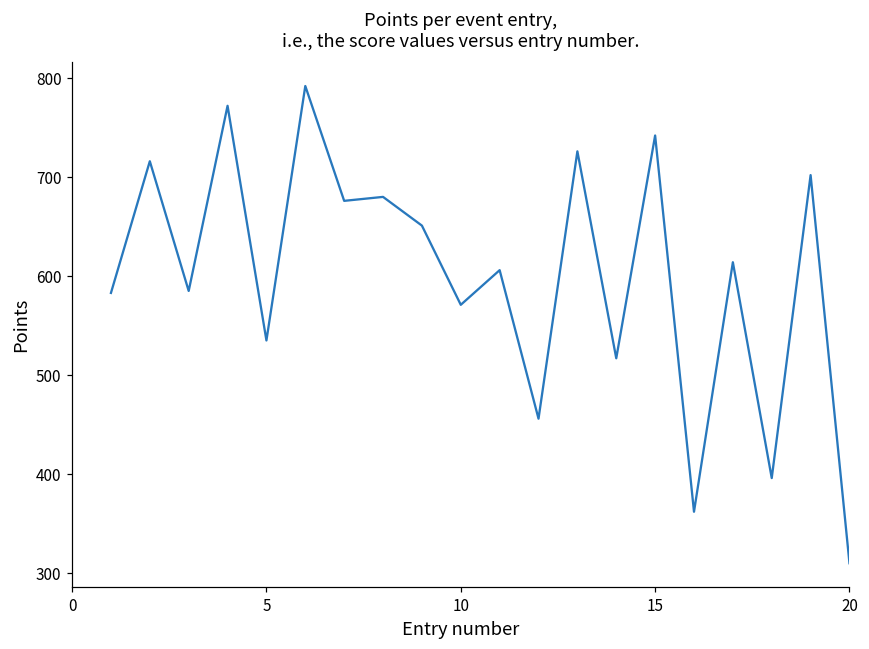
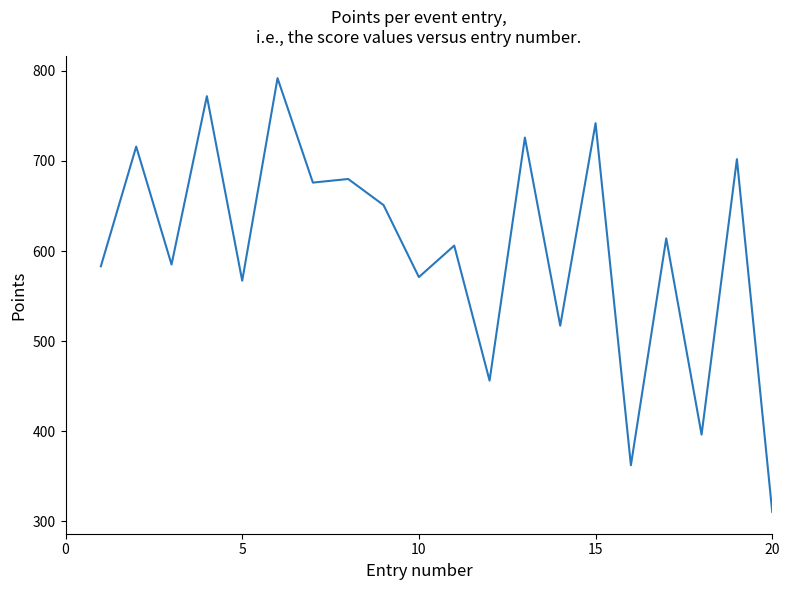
  {
-   "5": 540,
+   "5": 570,
    "10": 570,
    "15": 740,
    "20": 310
  }
